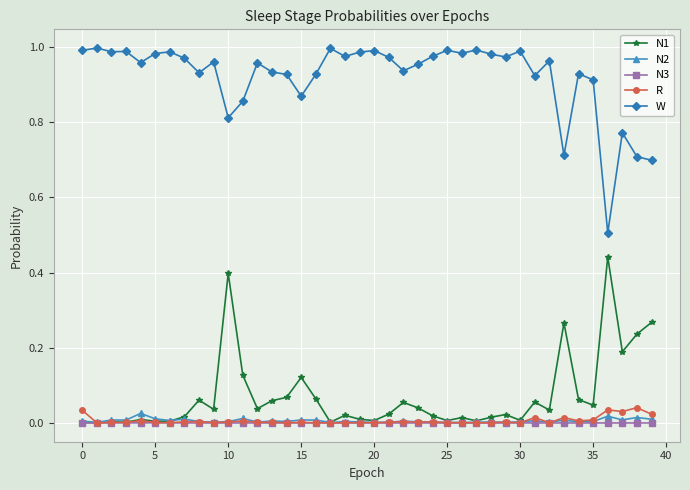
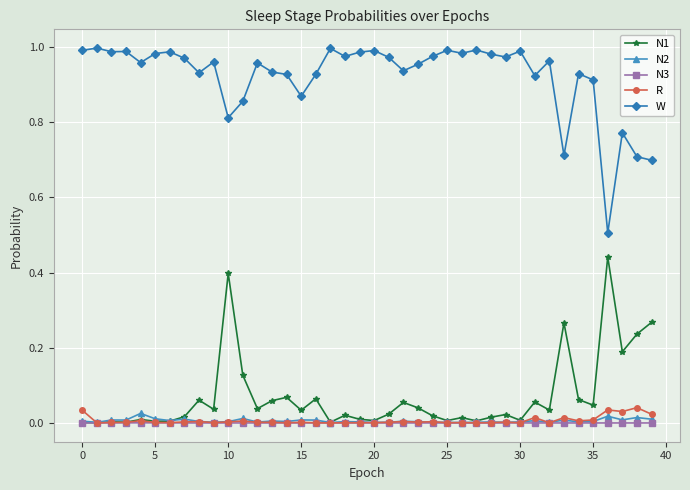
  {
    "N1": {
      "10": 0.40,
-     "15": 0.12,
+     "15": 0.03,
      "35": 0.05
    },
    "R": {
      "0": 0.03
    }
  }
